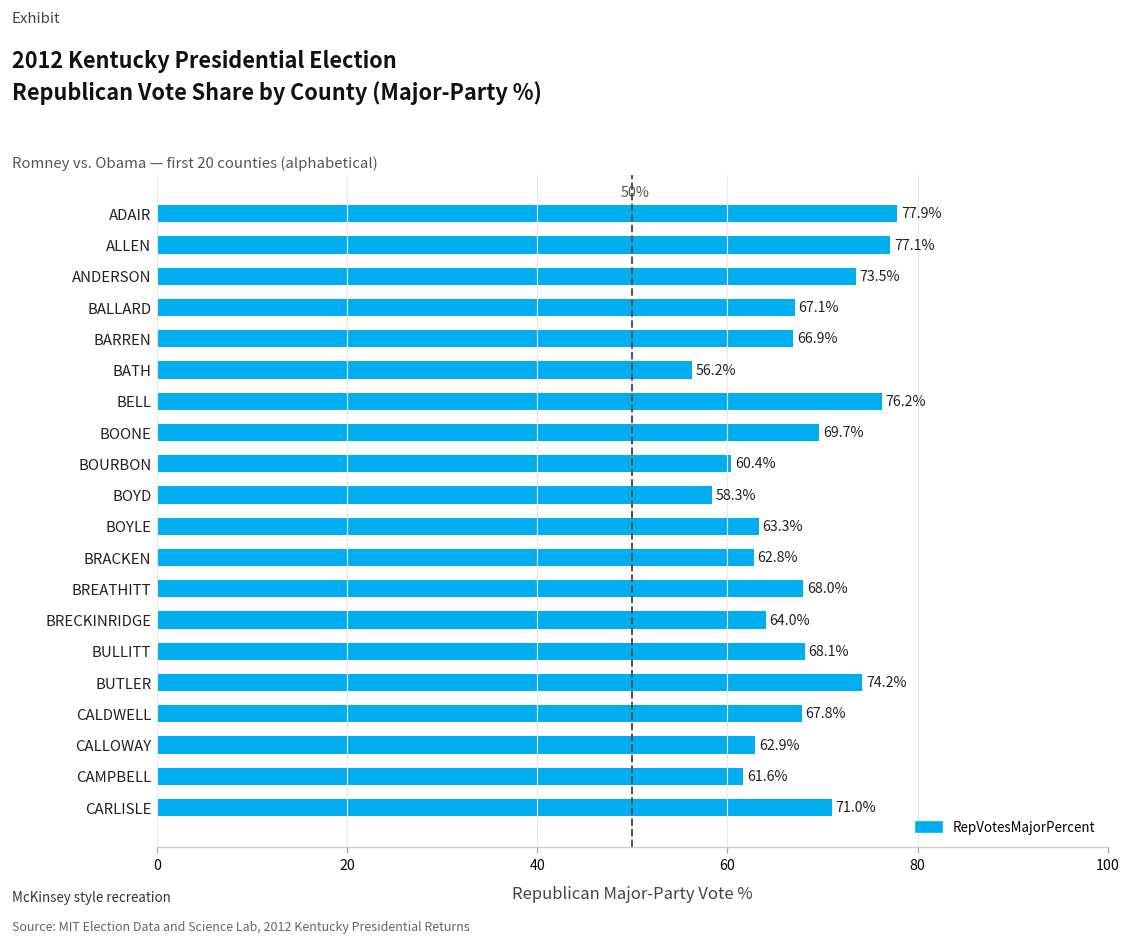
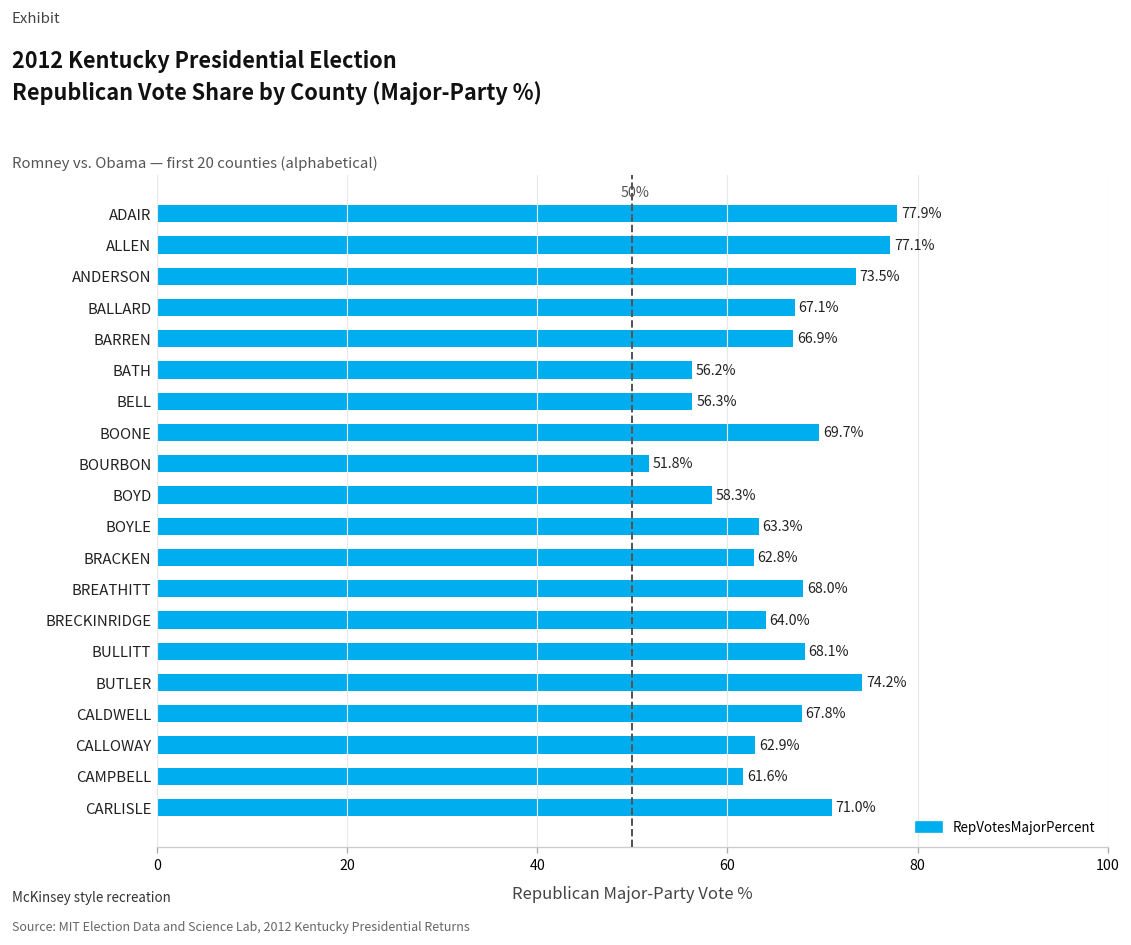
  {
    "ADAIR": "77.9%",
    "ALLEN": "77.1%",
    "ANDERSON": "73.5%",
    "BALLARD": "67.1%",
    "BARREN": "66.9%",
    "BATH": "56.2%",
-   "BELL": "76.2%",
+   "BELL": "56.3%",
    "BOONE": "69.7%",
-   "BOURBON": "60.4%",
+   "BOURBON": "51.8%",
    "BOYD": "58.3%",
    "BOYLE": "63.3%",
    "BRACKEN": "62.8%",
    "BREATHITT": "68.0%",
    "BRECKINRIDGE": "64.0%",
    "BULLITT": "68.1%",
    "BUTLER": "74.2%",
    "CALDWELL": "67.8%",
    "CALLOWAY": "62.9%",
    "CAMPBELL": "61.6%",
    "CARLISLE": "71.0%"
  }
